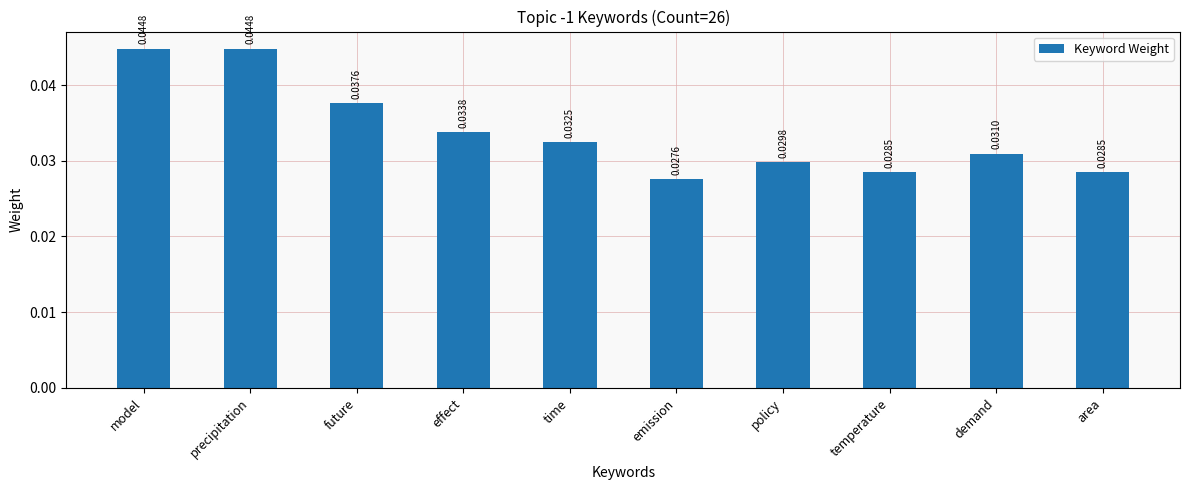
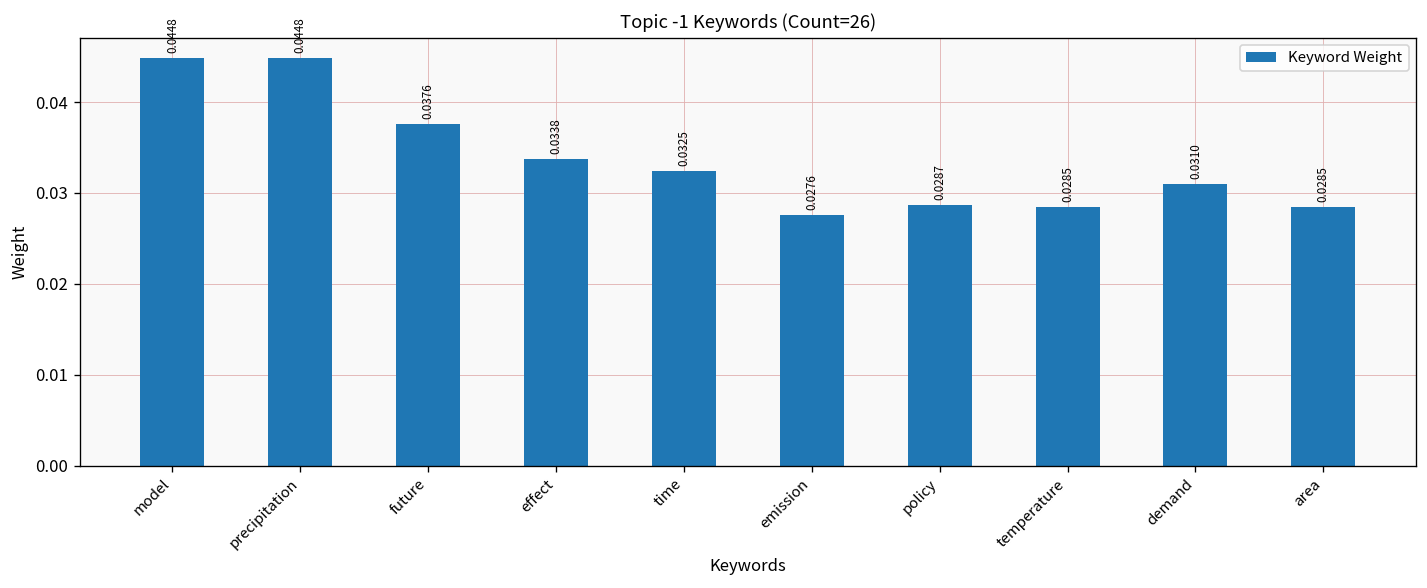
  {
    "model": 0.0448,
    "precipitation": 0.0448,
    "future": 0.0376,
    "effect": 0.0338,
    "time": 0.0325,
    "emission": 0.0276,
-   "policy": 0.0298,
+   "policy": 0.0287,
    "temperature": 0.0285,
    "demand": 0.0310,
    "area": 0.0285
  }
